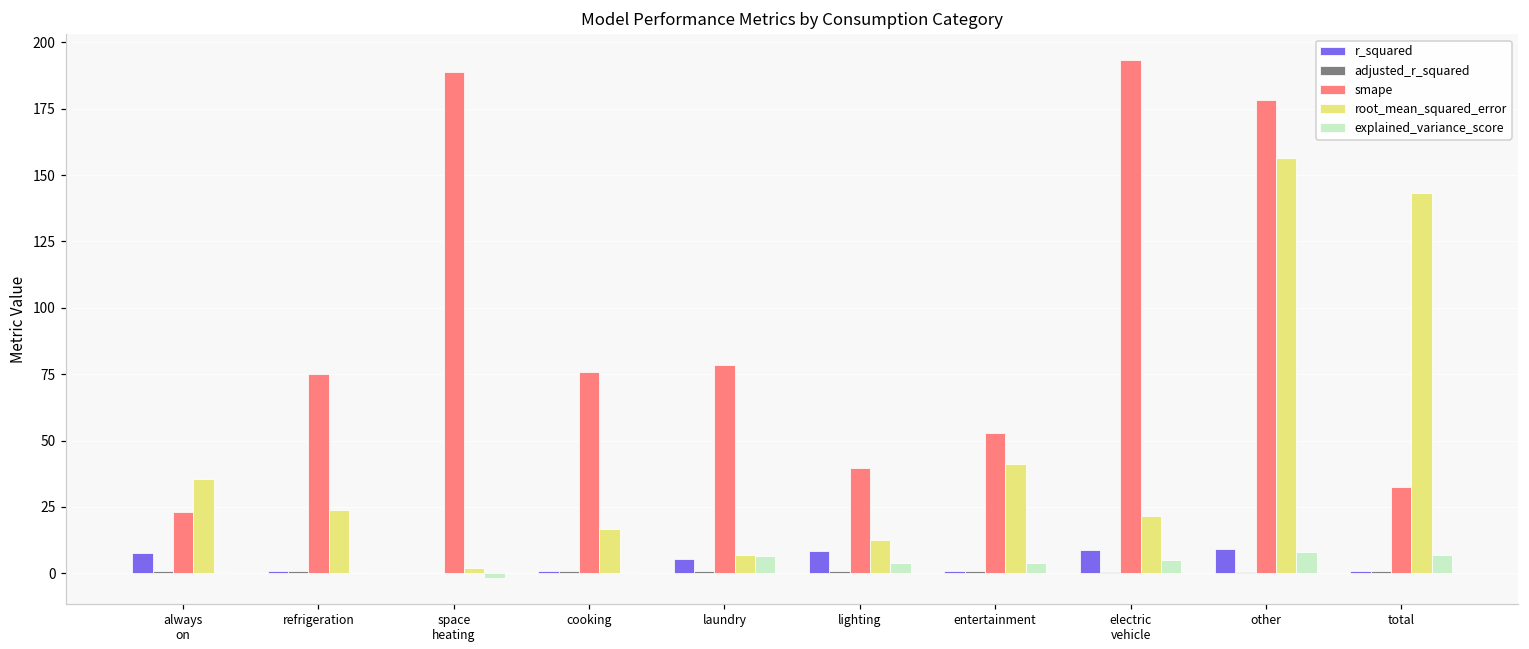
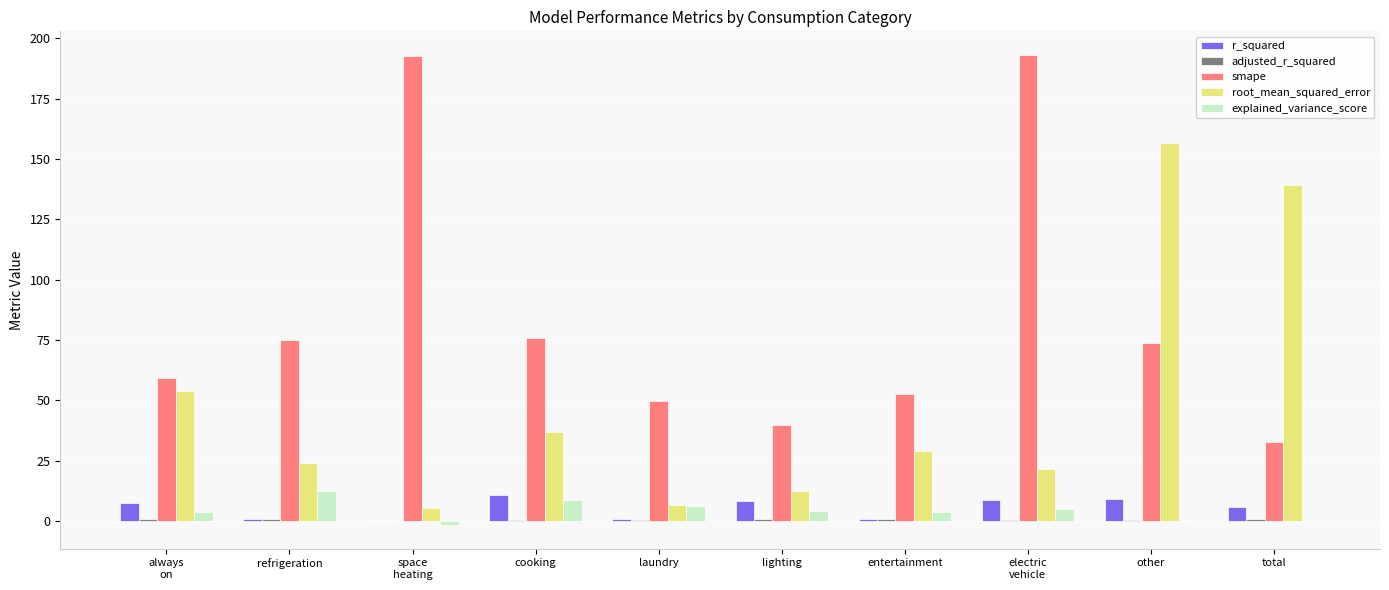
  {
    "r_squared": {
      "always on": 8,
-     "cooking": 1,
-     "laundry": 5,
+     "cooking": 11,
+     "laundry": 1,
      "lighting": 9,
      "electric vehicle": 9,
      "other": 9,
-     "total": 1
+     "total": 6
    },
    "smape": {
-     "always on": 23,
+     "always on": 59,
      "refrigeration": 75,
-     "space heating": 189,
+     "space heating": 193,
      "cooking": 76,
-     "laundry": 78,
+     "laundry": 50,
      "lighting": 40,
      "entertainment": 53,
      "electric vehicle": 193,
-     "other": 178,
+     "other": 74,
      "total": 33
    },
    "root_mean_squared_error": {
-     "always on": 35,
+     "always on": 54,
      "refrigeration": 24,
-     "space heating": 2,
-     "cooking": 17,
+     "space heating": 5,
+     "cooking": 37,
      "laundry": 7,
      "lighting": 13,
-     "entertainment": 41,
+     "entertainment": 29,
      "electric vehicle": 22,
      "other": 157,
-     "total": 143
+     "total": 139
    },
    "explained_variance_score": {
-     "always on": 0,
-     "refrigeration": 0,
+     "always on": 4,
+     "refrigeration": 13,
      "space heating": -2,
-     "cooking": 0,
+     "cooking": 9,
      "laundry": 6,
      "lighting": 4,
      "entertainment": 4,
      "electric vehicle": 5,
-     "other": 8,
-     "total": 7
+     "other": 0,
+     "total": 0
    }
  }
